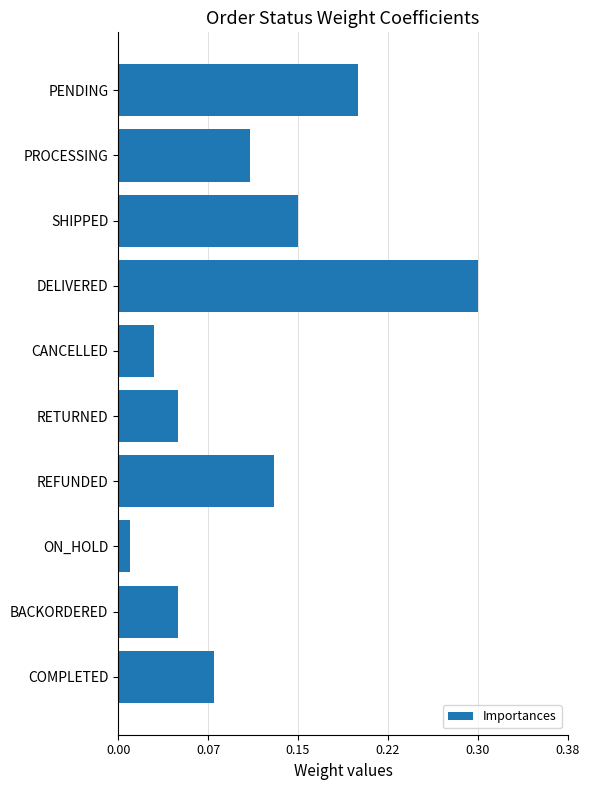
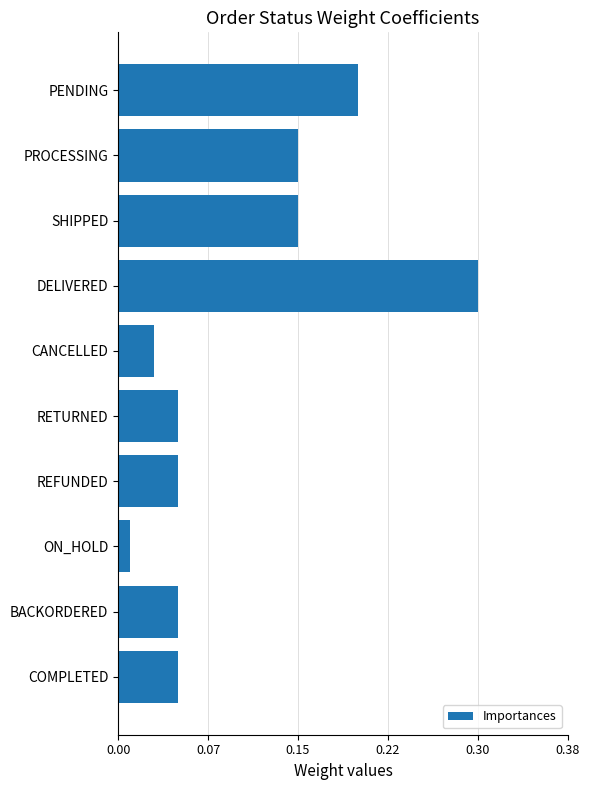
  {
    "PENDING": 0.20,
-   "PROCESSING": 0.11,
+   "PROCESSING": 0.15,
    "SHIPPED": 0.15,
    "DELIVERED": 0.30,
    "CANCELLED": 0.03,
    "RETURNED": 0.05,
-   "REFUNDED": 0.13,
+   "REFUNDED": 0.05,
    "ON_HOLD": 0.01,
    "BACKORDERED": 0.05,
-   "COMPLETED": 0.08
+   "COMPLETED": 0.05
  }
